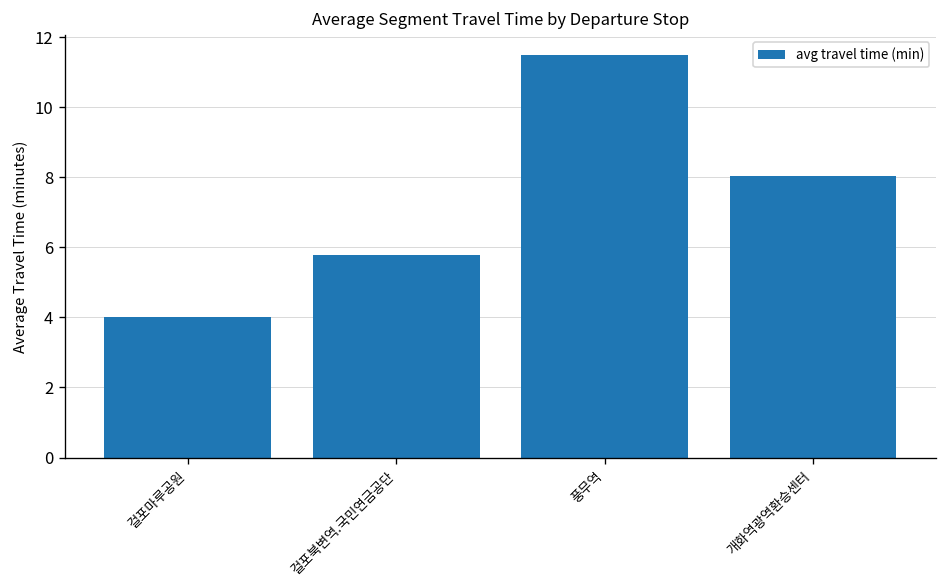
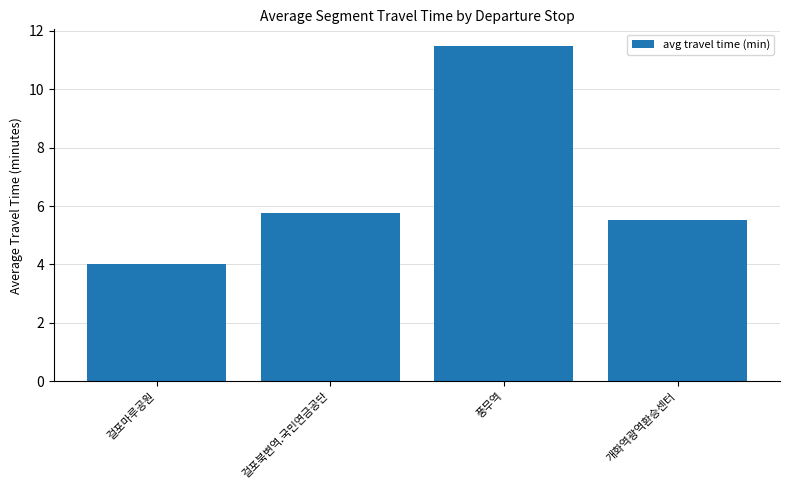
  {
    "걸포마루공원": 4.0,
    "걸포북변역.국민연금공단": 5.8,
    "풍무역": 11.5,
-   "개화역광역환승센터": 8.0
+   "개화역광역환승센터": 5.5
  }
